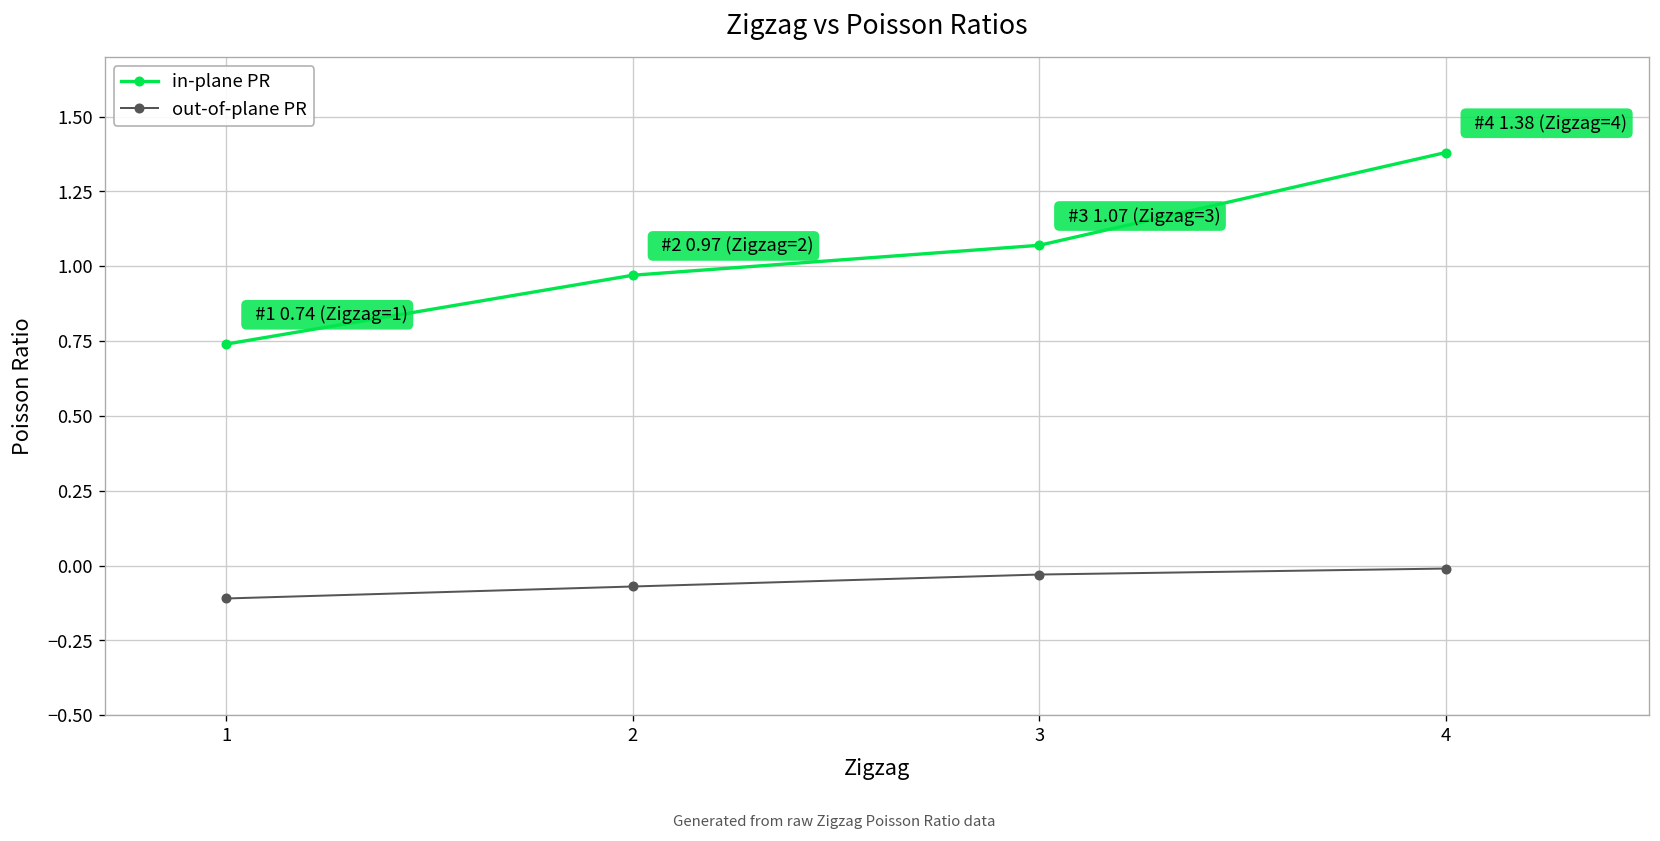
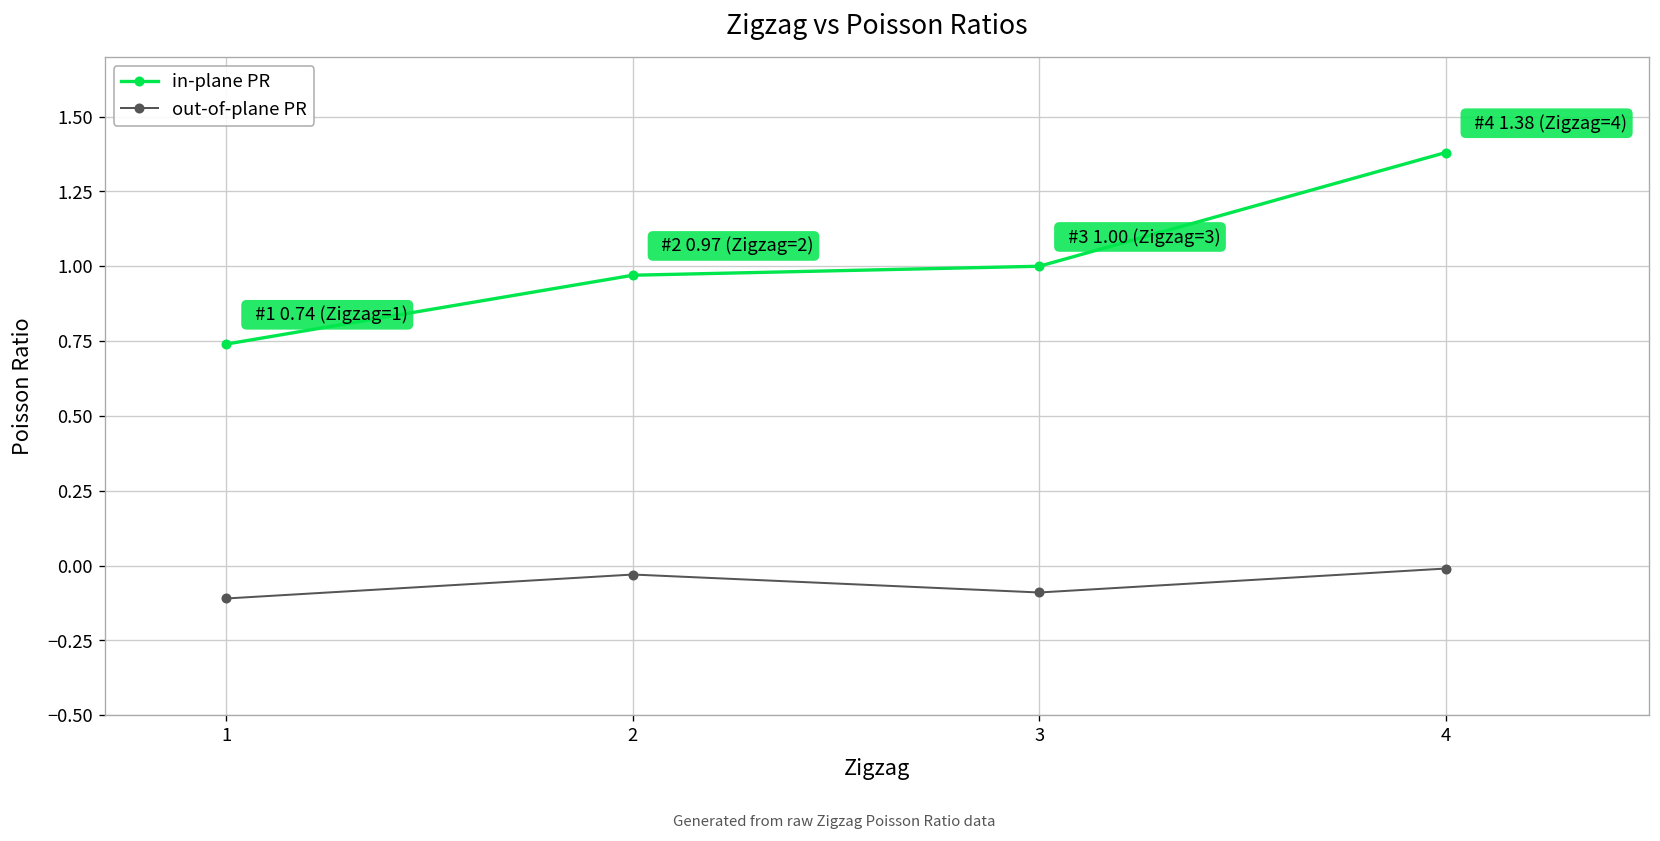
  {
    "in-plane PR": {
-     "3": 1.07
+     "3": 1.00
    },
    "out-of-plane PR": {
      "1": -0.11,
-     "2": -0.07,
-     "3": -0.03,
+     "2": -0.03,
+     "3": -0.09,
      "4": -0.01
    }
  }
